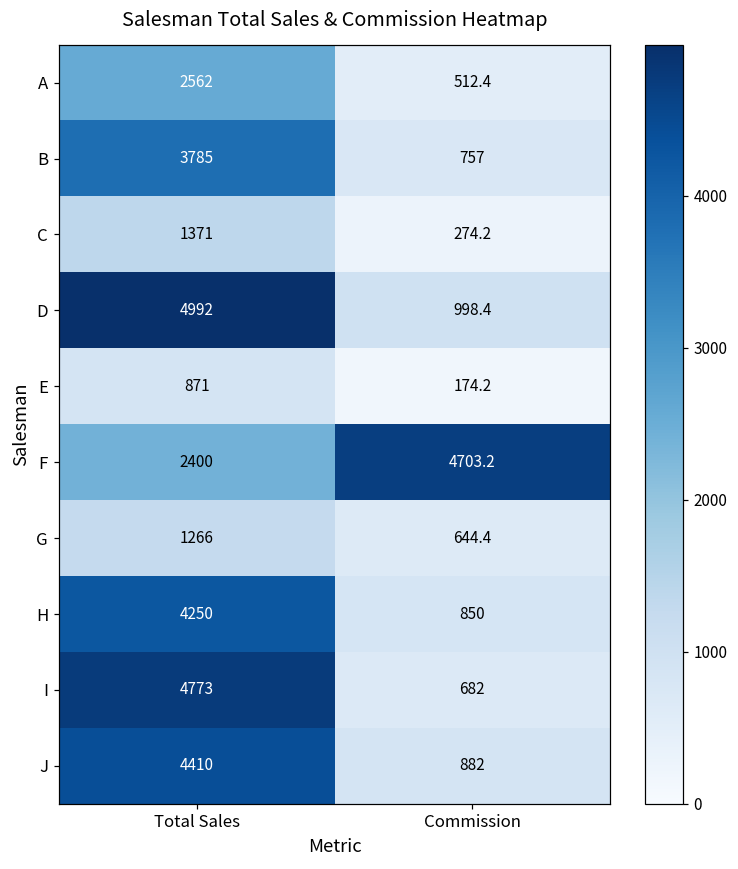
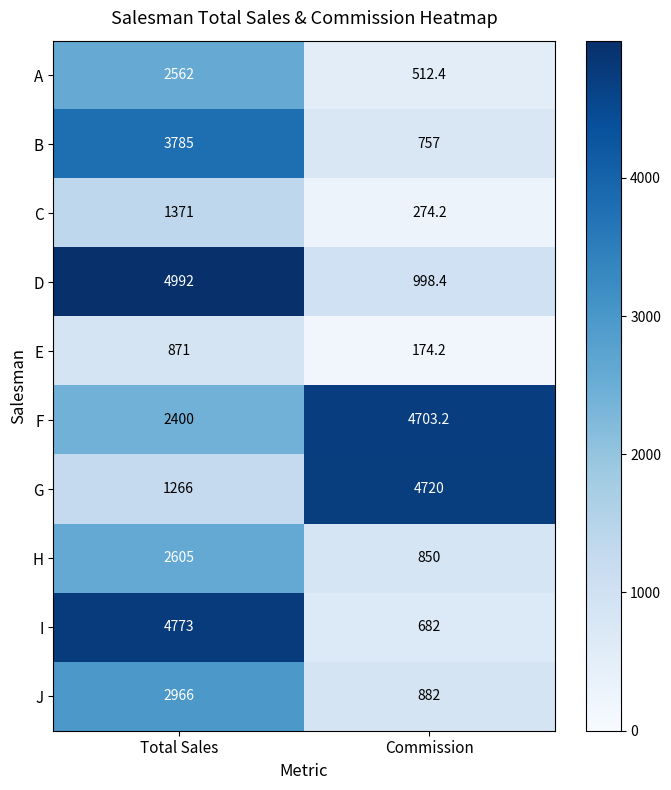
  {
    "A": {
      "Total Sales": 2562,
      "Commission": 512.4
    },
    "B": {
      "Total Sales": 3785,
      "Commission": 757
    },
    "C": {
      "Total Sales": 1371,
      "Commission": 274.2
    },
    "D": {
      "Total Sales": 4992,
      "Commission": 998.4
    },
    "E": {
      "Total Sales": 871,
      "Commission": 174.2
    },
    "F": {
      "Total Sales": 2400,
      "Commission": 4703.2
    },
    "G": {
      "Total Sales": 1266,
-     "Commission": 644.4
+     "Commission": 4720
    },
    "H": {
-     "Total Sales": 4250,
+     "Total Sales": 2605,
      "Commission": 850
    },
    "I": {
      "Total Sales": 4773,
      "Commission": 682
    },
    "J": {
-     "Total Sales": 4410,
+     "Total Sales": 2966,
      "Commission": 882
    }
  }
